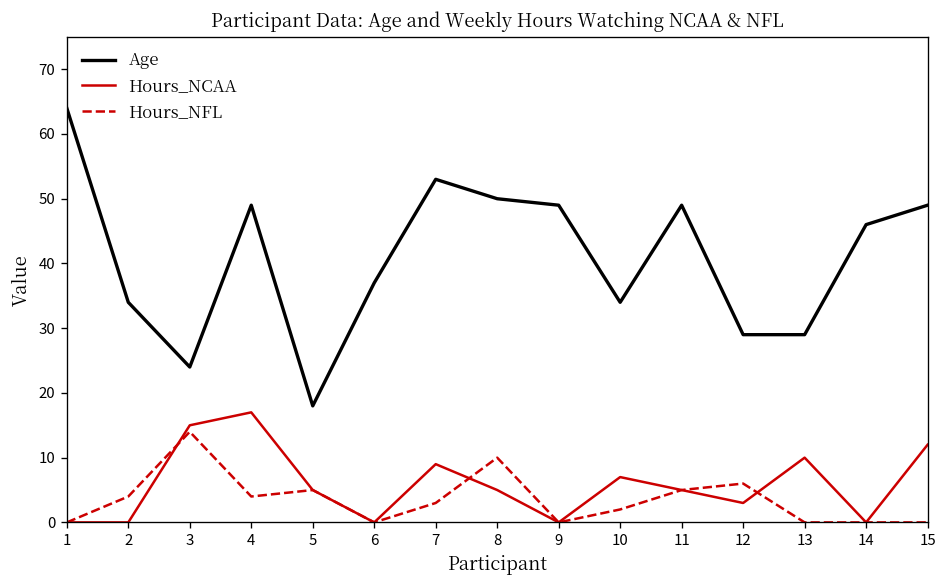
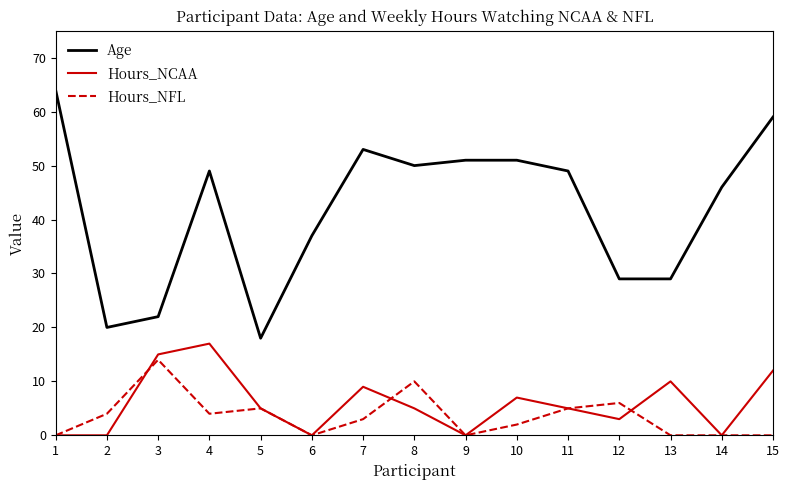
  {
    "Age": {
      "1": 64,
-     "2": 34,
-     "3": 24,
+     "2": 20,
+     "3": 22,
      "4": 49,
      "5": 18,
      "6": 37,
      "7": 53,
      "8": 50,
-     "9": 49,
-     "10": 34,
+     "9": 51,
+     "10": 51,
      "11": 49,
      "12": 29,
      "13": 29,
      "14": 46,
-     "15": 49
+     "15": 59
    }
  }
